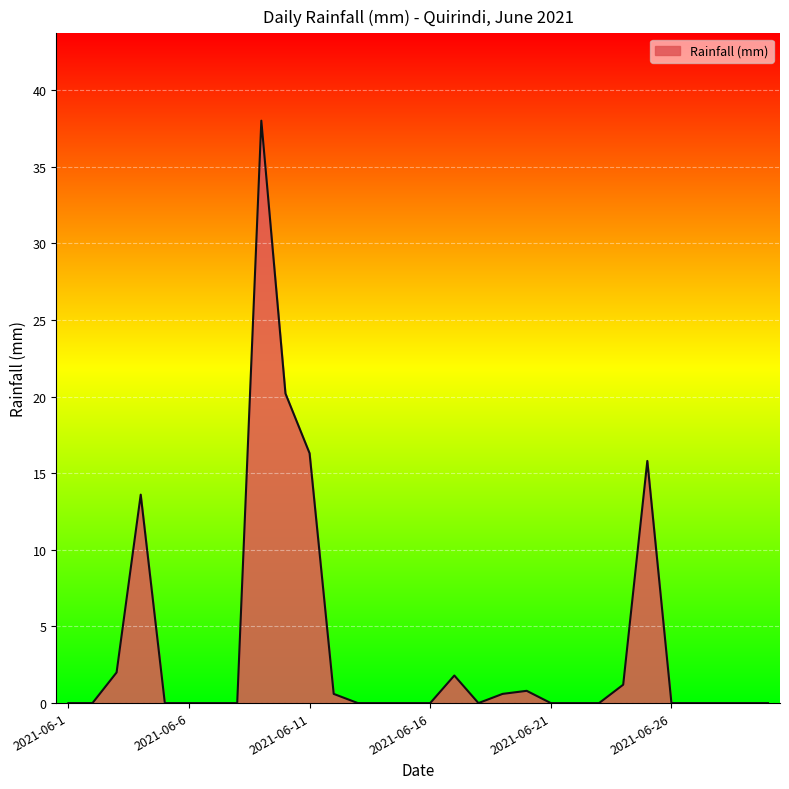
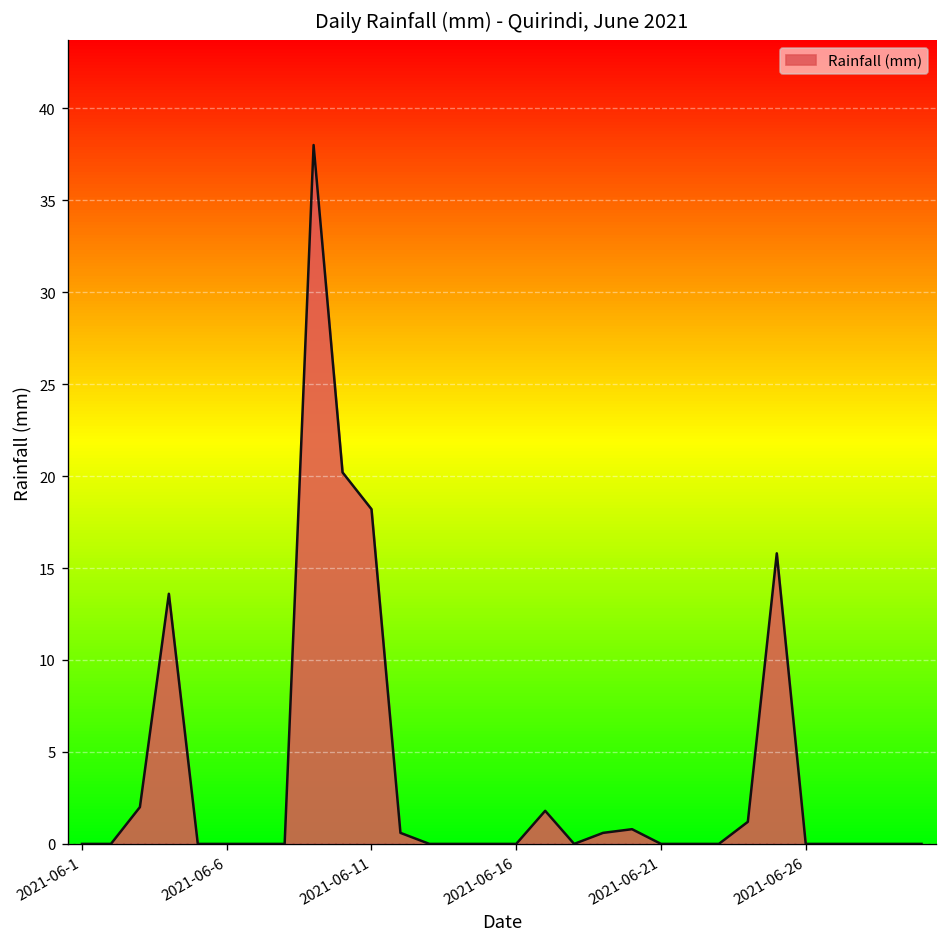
  {
    "2021-06-1": 0.0,
    "2021-06-6": 0.0,
-   "2021-06-11": 16.3,
+   "2021-06-11": 18.2,
    "2021-06-16": 0.0,
    "2021-06-21": 0.0,
    "2021-06-26": 0.0
  }
